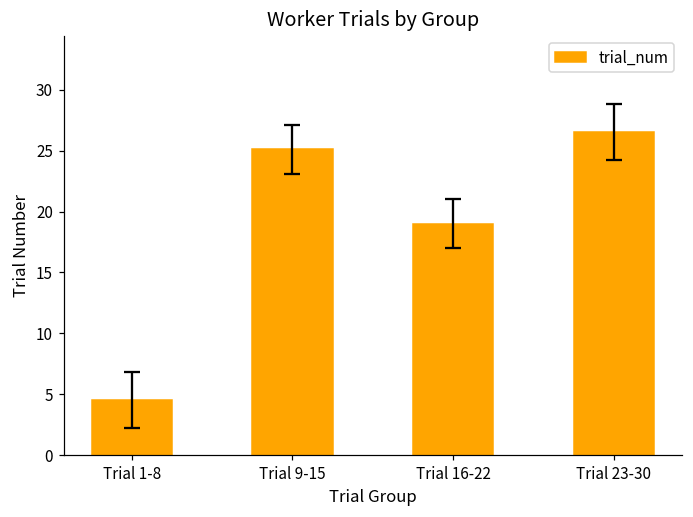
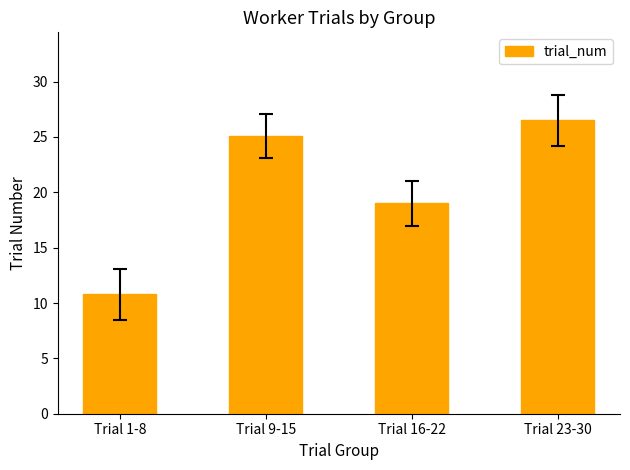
  {
    "trial_num": {
-     "Trial 1-8": 4.5,
+     "Trial 1-8": 10.8,
      "Trial 9-15": 25.1,
      "Trial 16-22": 19.0,
      "Trial 23-30": 26.5
    }
  }
